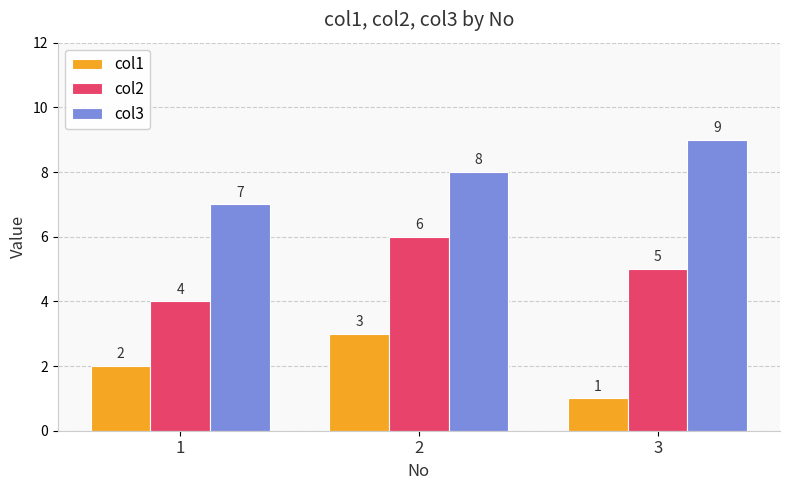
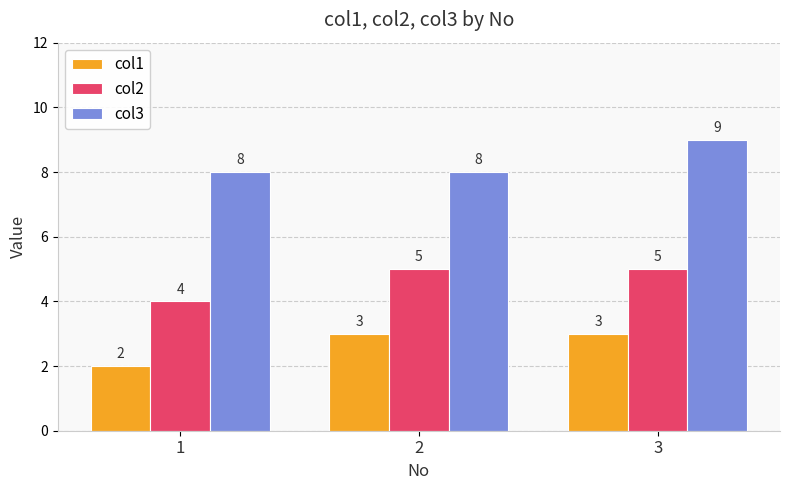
  {
    "col1": {
      "1": 2,
      "2": 3,
-     "3": 1
+     "3": 3
    },
    "col2": {
      "1": 4,
-     "2": 6,
+     "2": 5,
      "3": 5
    },
    "col3": {
-     "1": 7,
+     "1": 8,
      "2": 8,
      "3": 9
    }
  }
